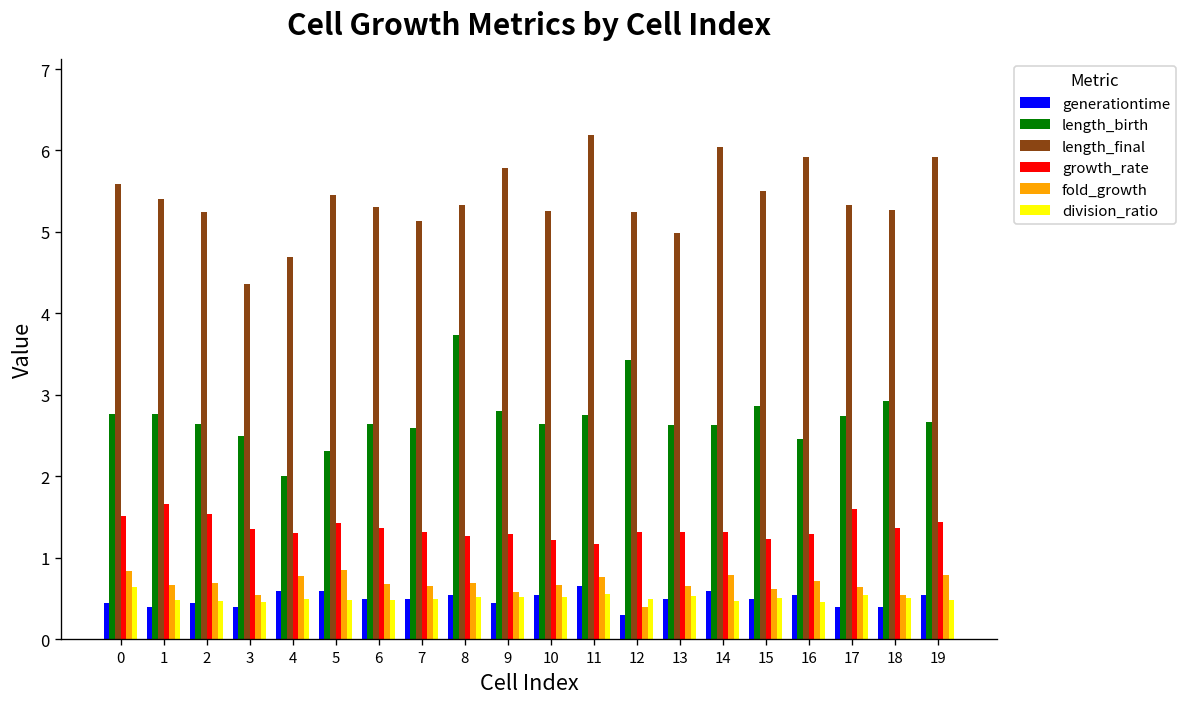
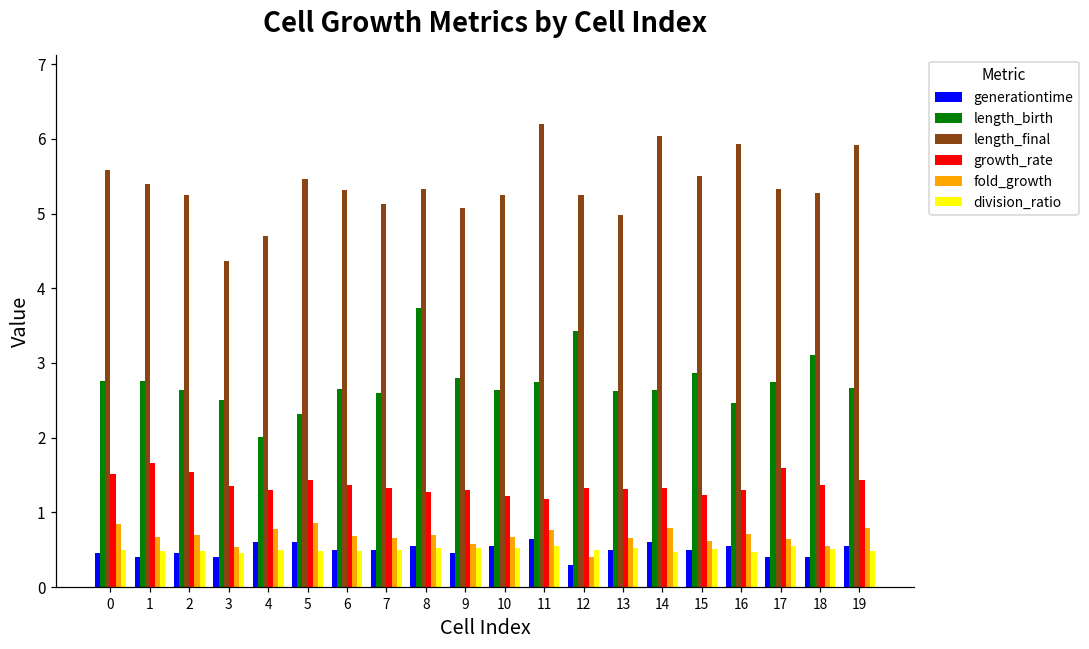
  {
    "generationtime": {
      "0": 0.5,
      "1": 0.4,
      "2": 0.5,
      "3": 0.4,
      "4": 0.6,
      "5": 0.6,
      "6": 0.5,
      "7": 0.5,
      "8": 0.6,
      "9": 0.5,
      "10": 0.6,
      "11": 0.7,
      "12": 0.3,
      "13": 0.5,
      "14": 0.6,
      "15": 0.5,
      "16": 0.6,
      "17": 0.4,
      "18": 0.4,
      "19": 0.6
    },
    "length_birth": {
      "0": 2.8,
      "1": 2.8,
      "2": 2.6,
      "3": 2.5,
      "4": 2.0,
      "5": 2.3,
      "6": 2.6,
      "7": 2.6,
      "8": 3.7,
      "9": 2.8,
      "10": 2.6,
      "11": 2.8,
      "12": 3.4,
      "13": 2.6,
      "14": 2.6,
      "15": 2.9,
      "16": 2.5,
      "17": 2.7,
-     "18": 2.9,
+     "18": 3.1,
      "19": 2.7
    },
    "length_final": {
      "0": 5.6,
      "1": 5.4,
      "2": 5.2,
      "3": 4.4,
      "4": 4.7,
      "5": 5.5,
      "6": 5.3,
      "7": 5.1,
      "8": 5.3,
-     "9": 5.8,
+     "9": 5.1,
      "10": 5.3,
      "11": 6.2,
      "12": 5.2,
      "13": 5.0,
      "14": 6.0,
      "15": 5.5,
      "16": 5.9,
      "17": 5.3,
      "18": 5.3,
      "19": 5.9
    },
    "growth_rate": {
      "0": 1.5,
      "1": 1.7,
      "2": 1.5,
      "3": 1.3,
      "4": 1.3,
      "5": 1.4,
      "6": 1.4,
      "7": 1.3,
      "8": 1.3,
      "9": 1.3,
      "10": 1.2,
      "11": 1.2,
      "12": 1.3,
      "13": 1.3,
      "14": 1.3,
      "15": 1.2,
      "16": 1.3,
      "17": 1.6,
      "18": 1.4,
      "19": 1.4
    },
    "fold_growth": {
      "0": 0.8,
      "1": 0.7,
      "2": 0.7,
      "3": 0.5,
      "4": 0.8,
      "5": 0.9,
      "6": 0.7,
      "7": 0.7,
      "8": 0.7,
      "9": 0.6,
      "10": 0.7,
      "11": 0.8,
      "12": 0.4,
      "13": 0.7,
      "14": 0.8,
      "15": 0.6,
      "16": 0.7,
      "17": 0.6,
      "18": 0.5,
      "19": 0.8
    },
    "division_ratio": {
-     "0": 0.6,
+     "0": 0.5,
      "1": 0.5,
      "2": 0.5,
      "3": 0.5,
      "4": 0.5,
      "5": 0.5,
      "6": 0.5,
      "7": 0.5,
      "8": 0.5,
      "9": 0.5,
      "10": 0.5,
      "11": 0.6,
      "12": 0.5,
      "13": 0.5,
      "14": 0.5,
      "15": 0.5,
      "16": 0.5,
      "17": 0.5,
      "18": 0.5,
      "19": 0.5
    }
  }
